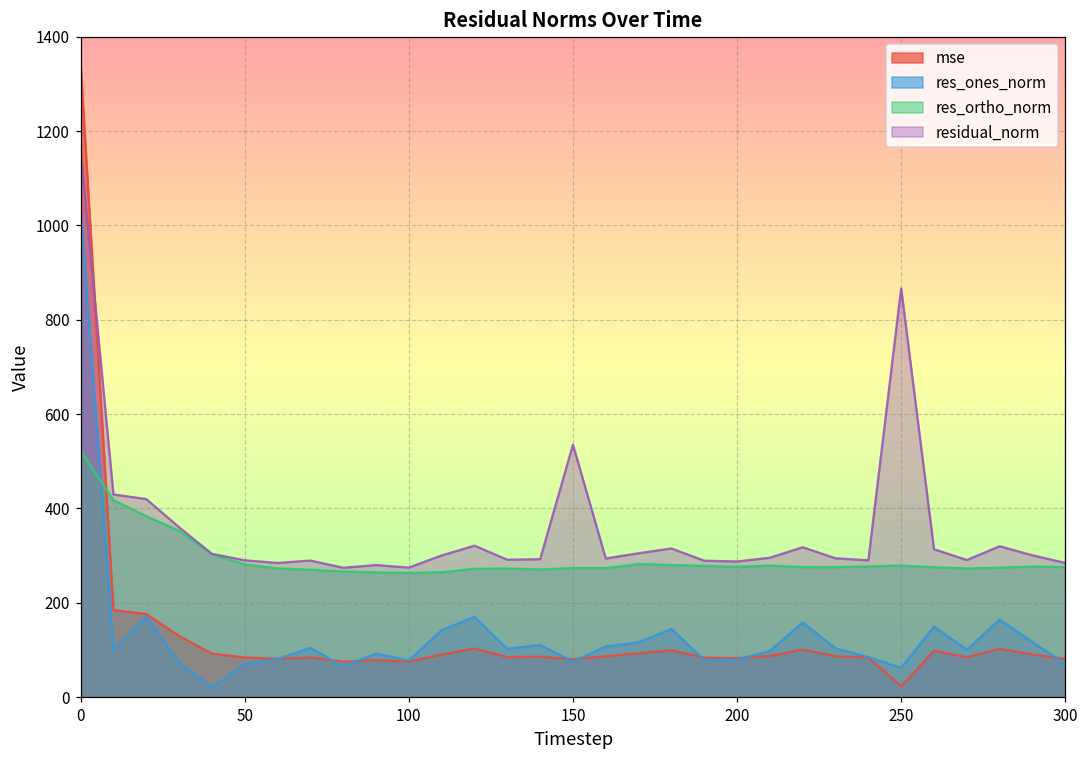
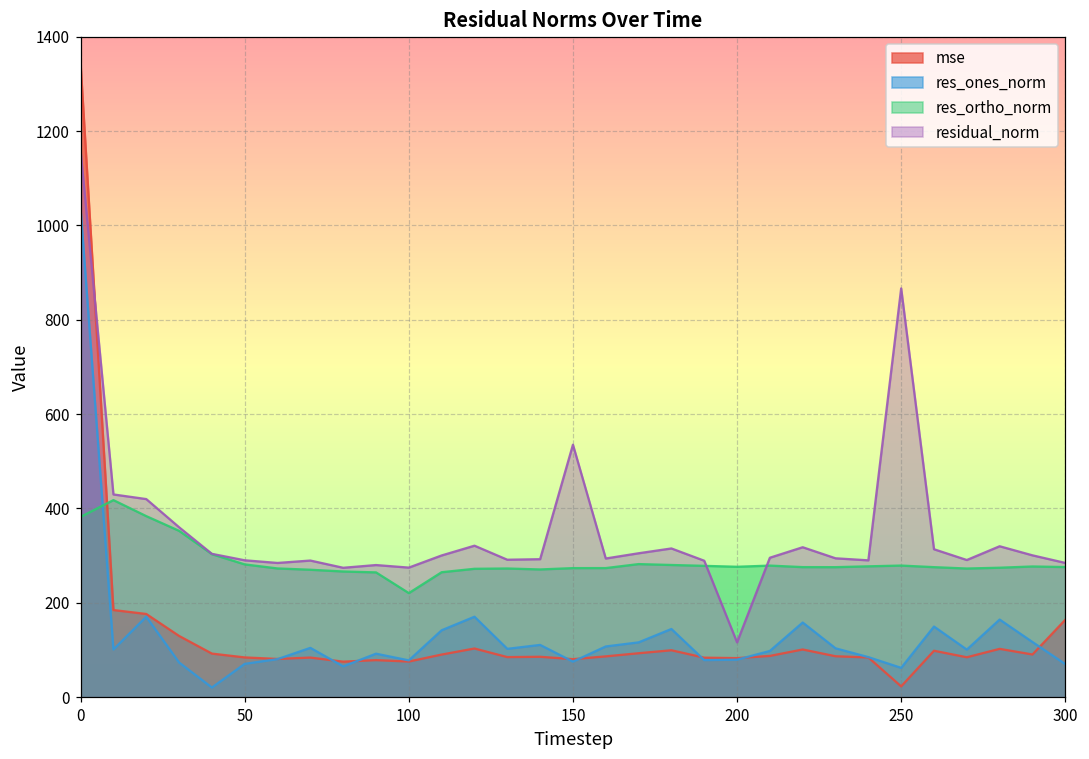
  {
    "mse": {
      "0": 1340,
      "50": 80,
      "250": 20,
-     "300": 80
+     "300": 160
    },
    "res_ones_norm": {
      "0": 1030,
      "50": 70,
      "250": 60,
      "300": 70
    },
    "res_ortho_norm": {
-     "0": 520,
+     "0": 380,
      "50": 280,
-     "100": 260,
+     "100": 220,
      "150": 270,
      "200": 280,
      "250": 280,
      "300": 280
    },
    "residual_norm": {
      "0": 1160,
      "50": 290,
      "100": 270,
      "150": 540,
-     "200": 290,
+     "200": 120,
      "250": 870,
      "300": 280
    }
  }
